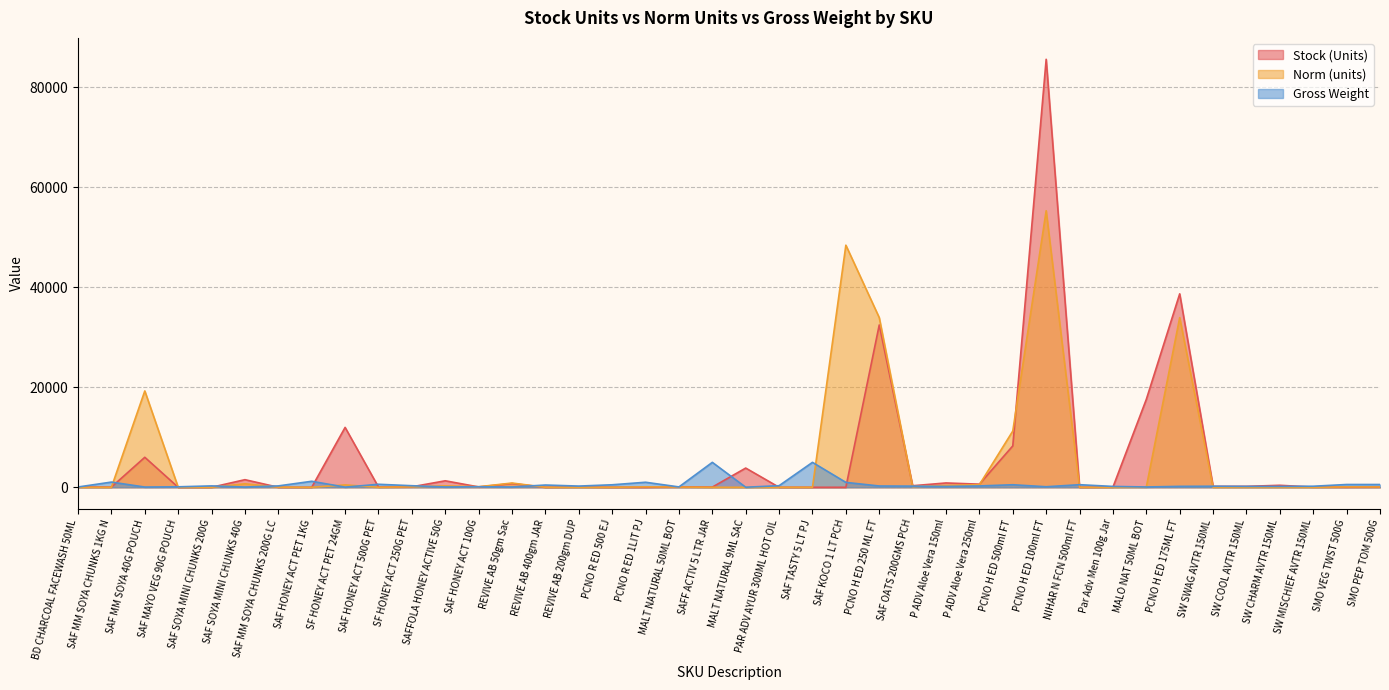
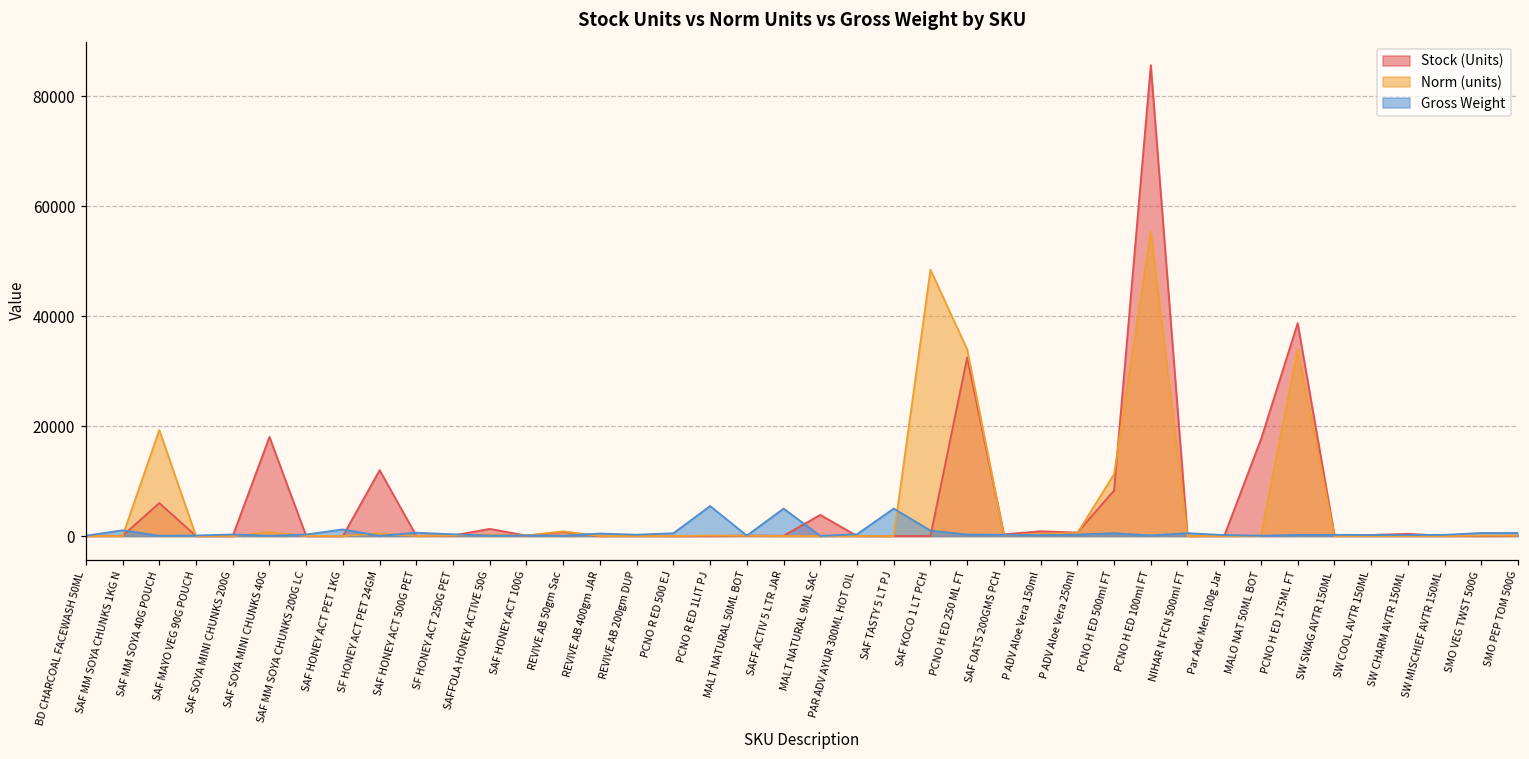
  {
    "Stock (Units)": {
      "SAF MM SOYA 40G POUCH": 6000,
-     "SAF SOYA MINI CHUNKS 40G": 2000,
+     "SAF SOYA MINI CHUNKS 40G": 18000,
      "SF HONEY ACT PET 24GM": 12000,
      "SAFFOLA HONEY ACTIVE 50G": 1000,
      "MALT NATURAL 9ML SAC": 4000,
      "SAF KOCO 1 LT PCH": 0,
      "PCNO H ED 250 ML FT": 32000,
      "PCNO H ED 500ml FT": 8000,
      "PCNO H ED 100ml FT": 86000,
      "MALO NAT 50ML BOT": 18000,
      "PCNO H ED 175ML FT": 39000
    },
    "Norm (units)": {
      "SAF MM SOYA 40G POUCH": 19000,
      "SAF SOYA MINI CHUNKS 40G": 1000,
      "SAF KOCO 1 LT PCH": 48000,
      "PCNO H ED 250 ML FT": 34000,
      "PCNO H ED 500ml FT": 11000,
      "PCNO H ED 100ml FT": 55000,
      "PCNO H ED 175ML FT": 34000
    },
    "Gross Weight": {
      "SAF MM SOYA CHUNKS 1KG N": 1000,
      "SAF MM SOYA 40G POUCH": 0,
      "SAF SOYA MINI CHUNKS 40G": 0,
      "SAF HONEY ACT PET 1KG": 1000,
      "SAF HONEY ACT 500G PET": 1000,
      "REVIVE AB 50gm Sac": 0,
-     "PCNO R ED 1LIT PJ": 1000,
+     "PCNO R ED 1LIT PJ": 5000,
      "SAFF ACTIV 5 LTR JAR": 5000,
      "SAF TASTY 5 LT PJ": 5000,
      "SAF KOCO 1 LT PCH": 1000,
      "PCNO H ED 250 ML FT": 0,
      "PCNO H ED 500ml FT": 1000,
      "PCNO H ED 100ml FT": 0,
      "NIHAR N FCN 500ml FT": 1000,
      "PCNO H ED 175ML FT": 0
    }
  }
